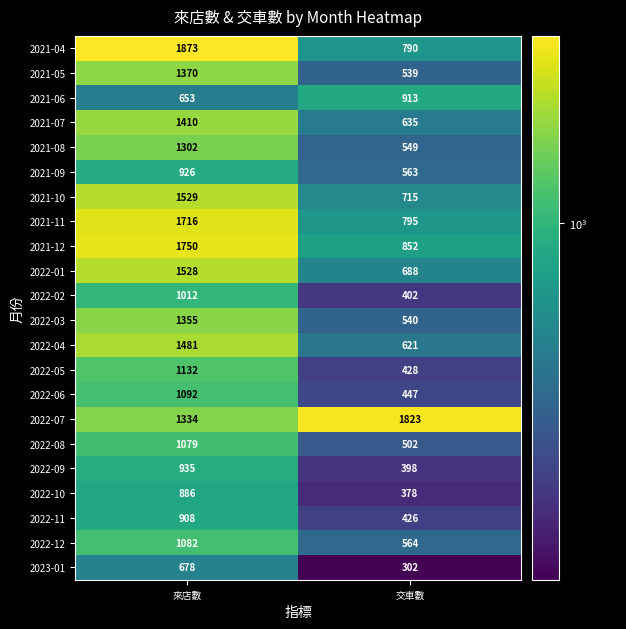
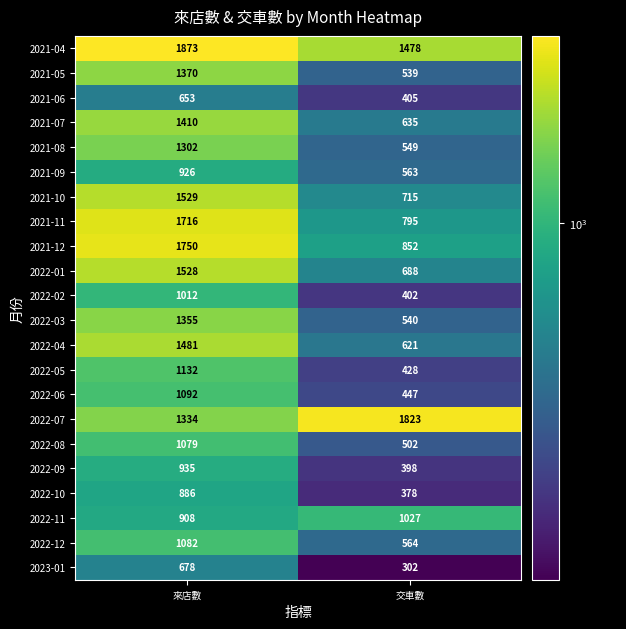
  {
    "2021-04": {
      "來店數": 1873,
-     "交車數": 790
+     "交車數": 1478
    },
    "2021-05": {
      "來店數": 1370,
      "交車數": 539
    },
    "2021-06": {
      "來店數": 653,
-     "交車數": 913
+     "交車數": 405
    },
    "2021-07": {
      "來店數": 1410,
      "交車數": 635
    },
    "2021-08": {
      "來店數": 1302,
      "交車數": 549
    },
    "2021-09": {
      "來店數": 926,
      "交車數": 563
    },
    "2021-10": {
      "來店數": 1529,
      "交車數": 715
    },
    "2021-11": {
      "來店數": 1716,
      "交車數": 795
    },
    "2021-12": {
      "來店數": 1750,
      "交車數": 852
    },
    "2022-01": {
      "來店數": 1528,
      "交車數": 688
    },
    "2022-02": {
      "來店數": 1012,
      "交車數": 402
    },
    "2022-03": {
      "來店數": 1355,
      "交車數": 540
    },
    "2022-04": {
      "來店數": 1481,
      "交車數": 621
    },
    "2022-05": {
      "來店數": 1132,
      "交車數": 428
    },
    "2022-06": {
      "來店數": 1092,
      "交車數": 447
    },
    "2022-07": {
      "來店數": 1334,
      "交車數": 1823
    },
    "2022-08": {
      "來店數": 1079,
      "交車數": 502
    },
    "2022-09": {
      "來店數": 935,
      "交車數": 398
    },
    "2022-10": {
      "來店數": 886,
      "交車數": 378
    },
    "2022-11": {
      "來店數": 908,
-     "交車數": 426
+     "交車數": 1027
    },
    "2022-12": {
      "來店數": 1082,
      "交車數": 564
    },
    "2023-01": {
      "來店數": 678,
      "交車數": 302
    }
  }
